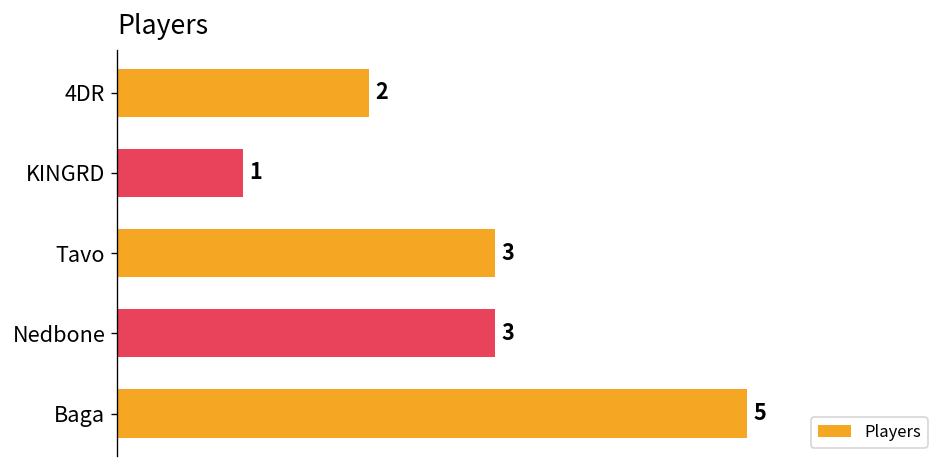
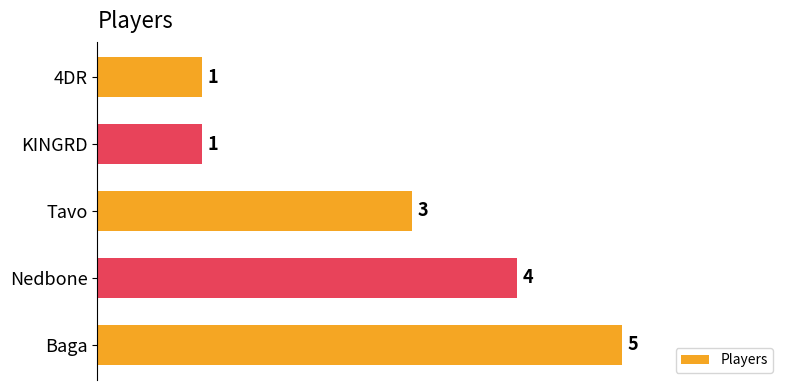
  {
-   "4DR": 2,
+   "4DR": 1,
    "KINGRD": 1,
    "Tavo": 3,
-   "Nedbone": 3,
+   "Nedbone": 4,
    "Baga": 5
  }
